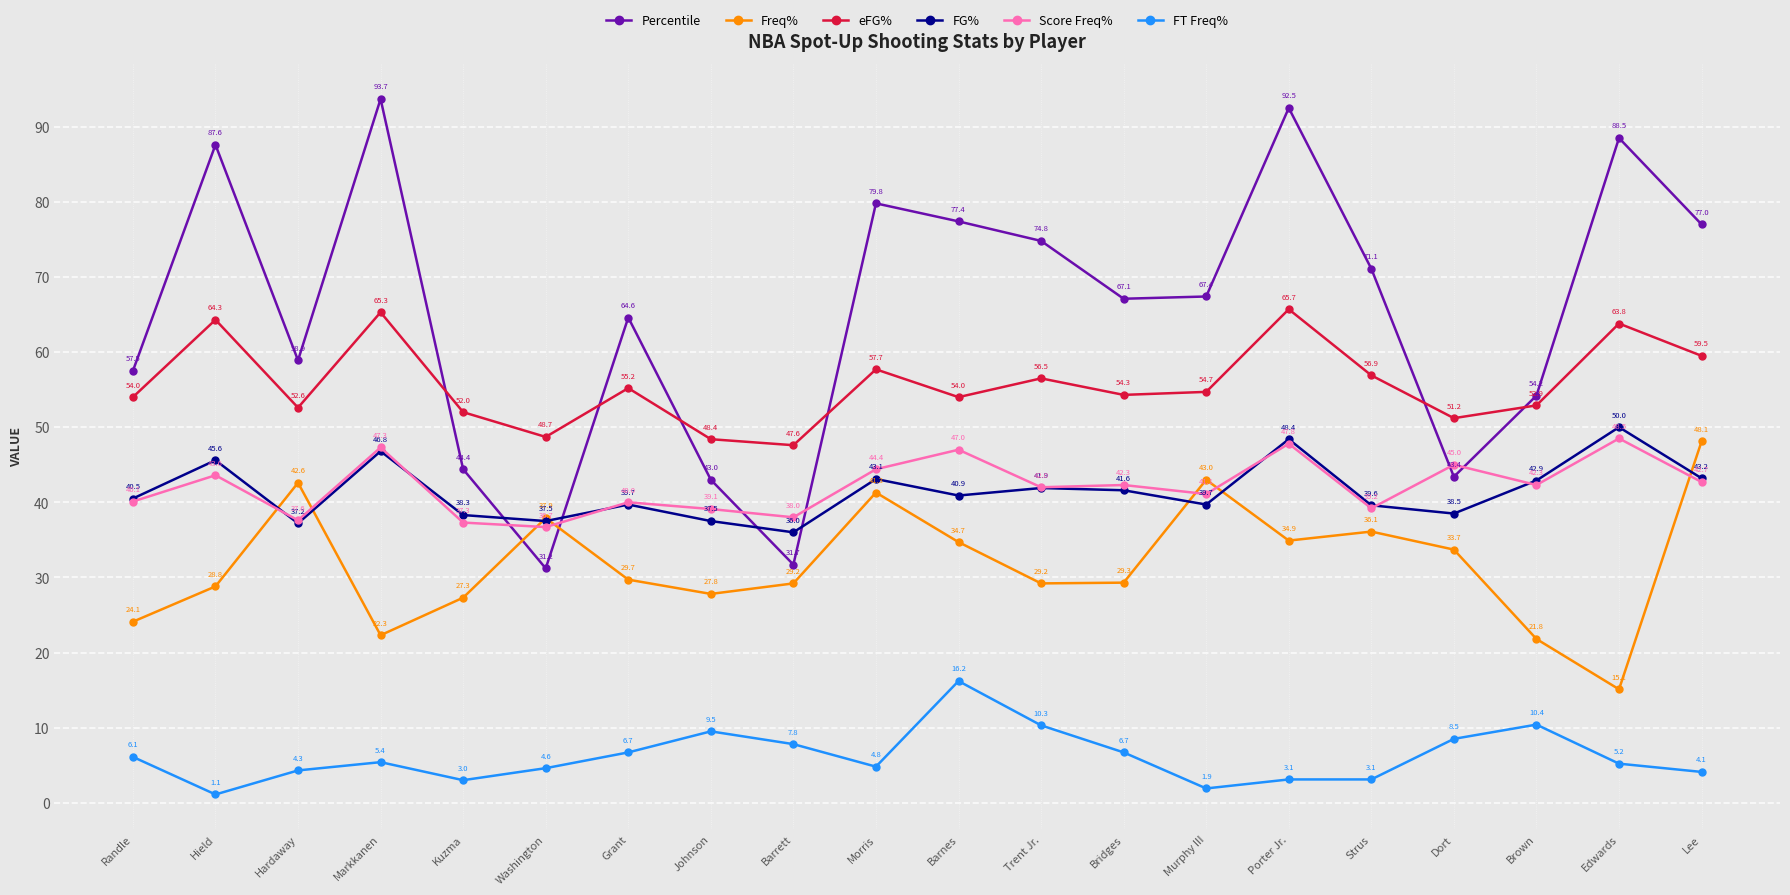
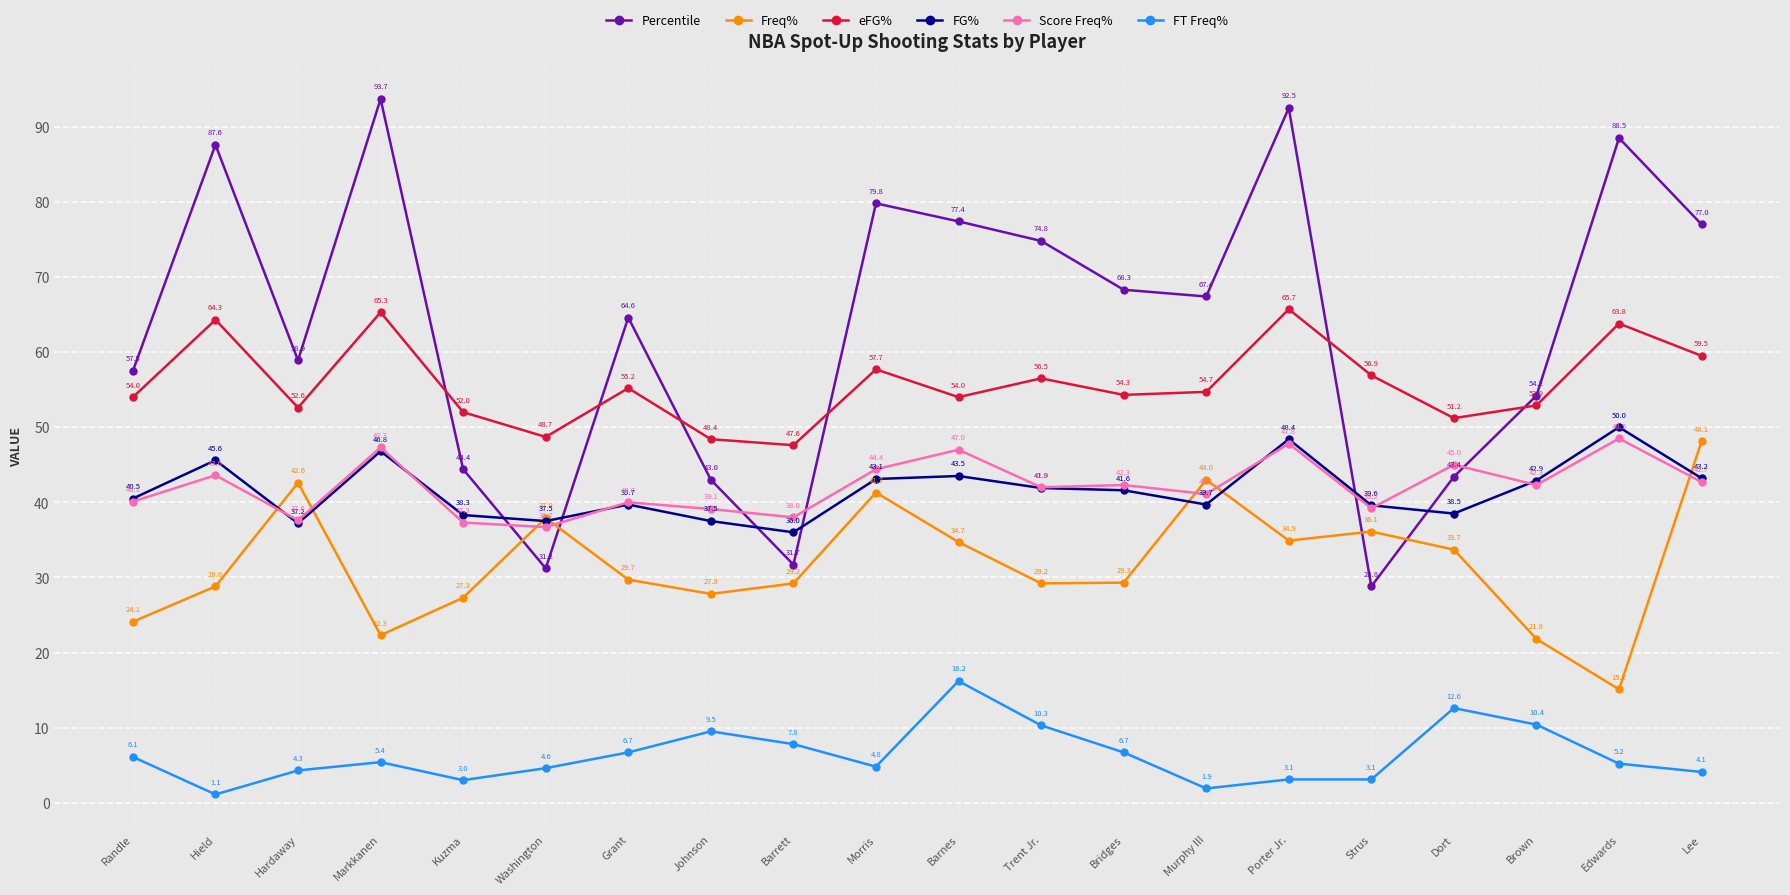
  {
    "Percentile": {
      "Randle": 57.5,
      "Hield": 87.6,
      "Hardaway": 58.9,
      "Markkanen": 93.7,
      "Kuzma": 44.4,
      "Washington": 31.2,
      "Grant": 64.6,
      "Johnson": 43.0,
      "Barrett": 31.7,
      "Morris": 79.8,
      "Barnes": 77.4,
      "Trent Jr.": 74.8,
-     "Bridges": 67.1,
+     "Bridges": 68.3,
      "Murphy III": 67.4,
      "Porter Jr.": 92.5,
-     "Strus": 71.1,
+     "Strus": 28.8,
      "Brown": 54.2,
      "Edwards": 88.5,
      "Lee": 77.0
    },
    "Freq%": {
      "Randle": 24.1,
      "Hield": 28.8,
      "Hardaway": 42.6,
      "Markkanen": 22.3,
      "Kuzma": 27.3,
      "Grant": 29.7,
      "Johnson": 27.8,
      "Barrett": 29.2,
      "Barnes": 34.7,
      "Trent Jr.": 29.2,
      "Bridges": 29.3,
      "Murphy III": 43.0,
      "Porter Jr.": 34.9,
      "Strus": 36.1,
      "Dort": 33.7,
      "Brown": 21.8,
      "Edwards": 15.1,
      "Lee": 48.1
    },
    "eFG%": {
      "Randle": 54.0,
      "Hield": 64.3,
      "Hardaway": 52.6,
      "Markkanen": 65.3,
      "Kuzma": 52.0,
      "Washington": 48.7,
      "Grant": 55.2,
      "Johnson": 48.4,
      "Barrett": 47.6,
      "Morris": 57.7,
      "Barnes": 54.0,
      "Trent Jr.": 56.5,
      "Bridges": 54.3,
      "Murphy III": 54.7,
      "Porter Jr.": 65.7,
      "Strus": 56.9,
      "Dort": 51.2,
      "Edwards": 63.8,
      "Lee": 59.5
    },
    "FG%": {
      "Hield": 45.6,
      "Kuzma": 38.3,
-     "Barnes": 40.9,
+     "Barnes": 43.5,
      "Dort": 38.5,
      "Edwards": 50.0
    },
    "Score Freq%": {
      "Johnson": 39.1,
      "Barrett": 38.0,
      "Morris": 44.4,
      "Barnes": 47.0,
      "Dort": 45.0
    },
    "FT Freq%": {
      "Randle": 6.1,
      "Hield": 1.1,
      "Hardaway": 4.3,
      "Markkanen": 5.4,
      "Kuzma": 3.0,
      "Washington": 4.6,
      "Grant": 6.7,
      "Johnson": 9.5,
      "Barrett": 7.8,
      "Morris": 4.8,
      "Barnes": 16.2,
      "Trent Jr.": 10.3,
      "Bridges": 6.7,
      "Murphy III": 1.9,
      "Porter Jr.": 3.1,
      "Strus": 3.1,
-     "Dort": 8.5,
+     "Dort": 12.6,
      "Brown": 10.4,
      "Edwards": 5.2,
      "Lee": 4.1
    }
  }
